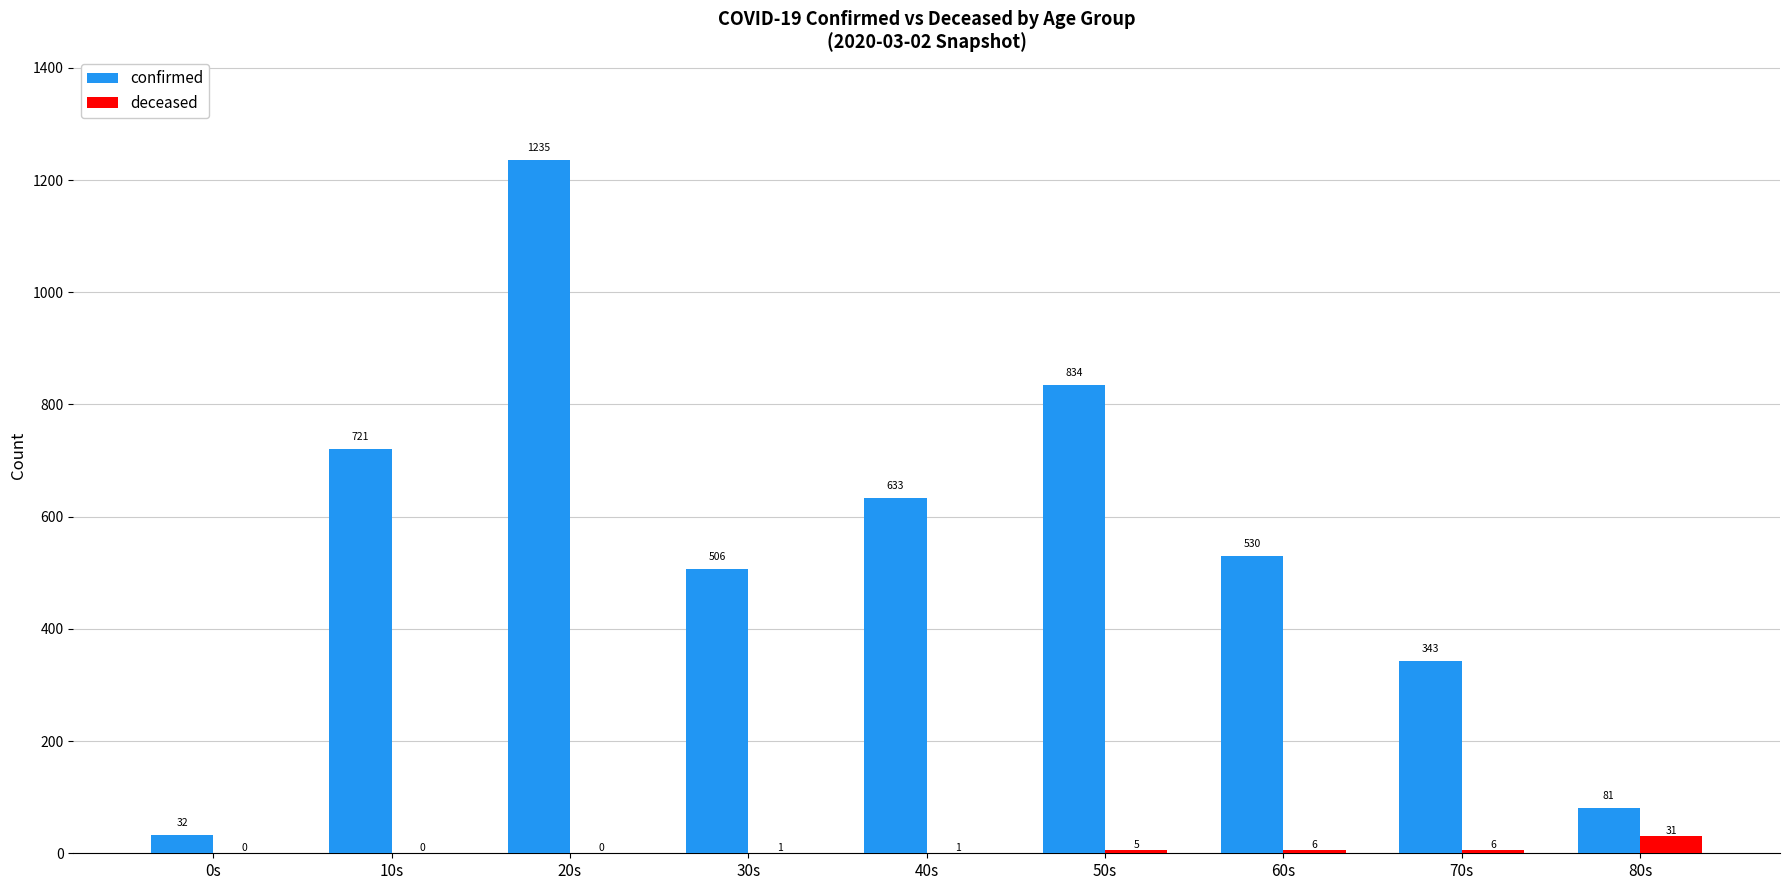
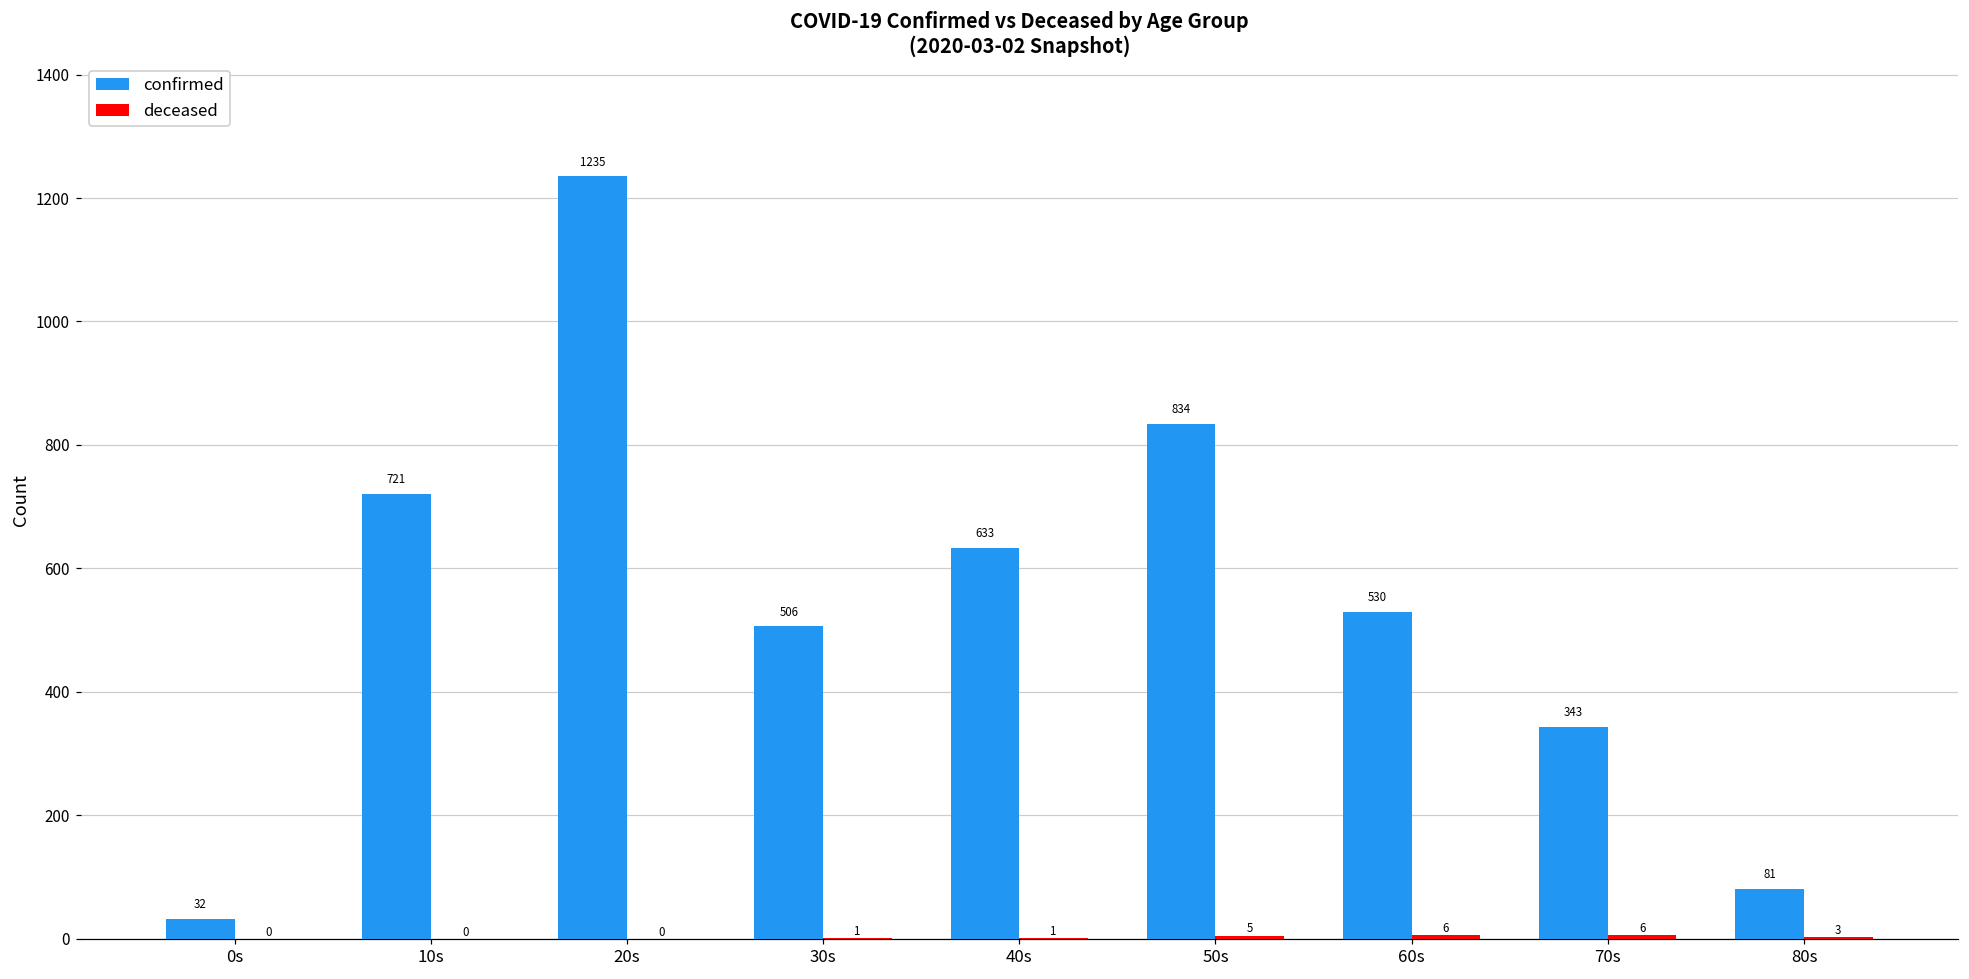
  {
    "confirmed": {
      "0s": 32,
      "10s": 721,
      "20s": 1235,
      "30s": 506,
      "40s": 633,
      "50s": 834,
      "60s": 530,
      "70s": 343,
      "80s": 81
    },
    "deceased": {
      "0s": 0,
      "10s": 0,
      "20s": 0,
      "30s": 1,
      "40s": 1,
      "50s": 5,
      "60s": 6,
      "70s": 6,
-     "80s": 31
+     "80s": 3
    }
  }
